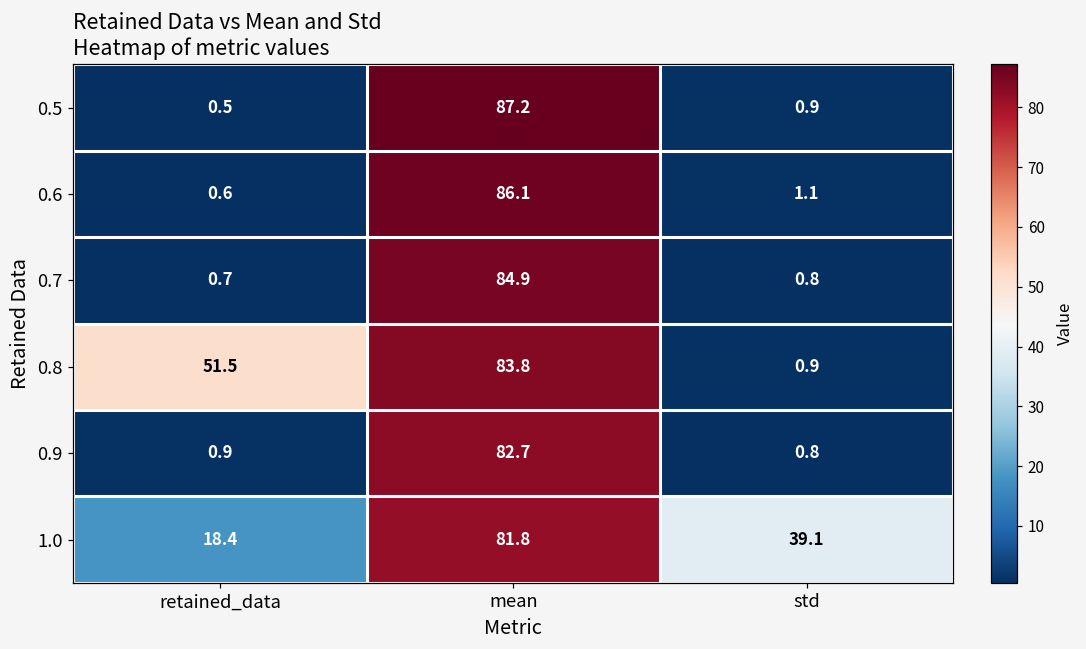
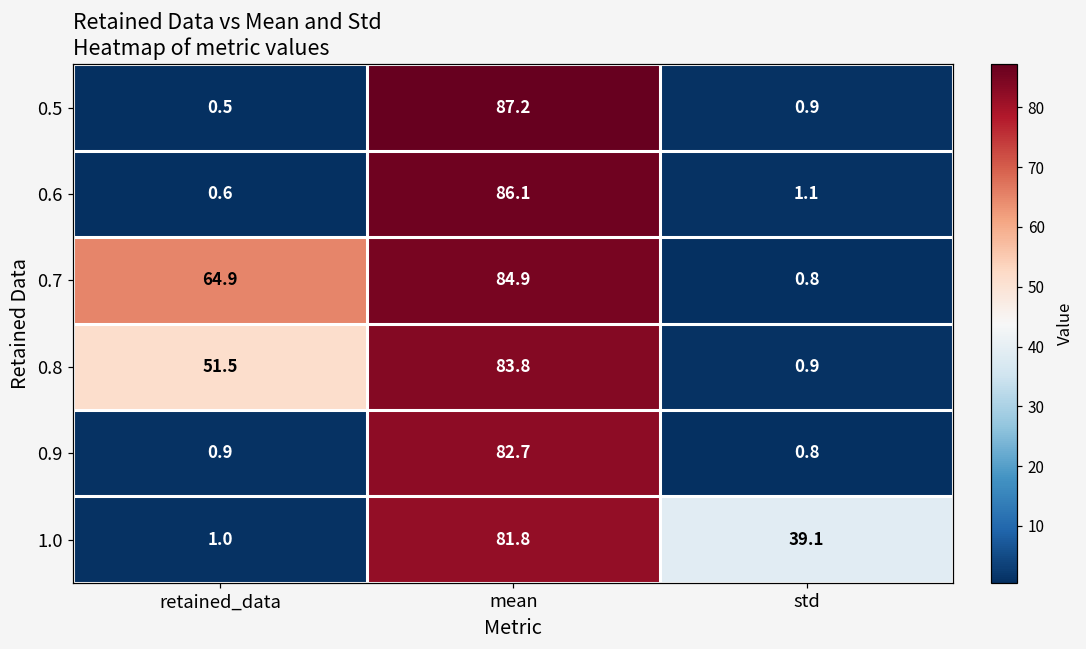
  {
    "0.5": {
      "retained_data": 0.5,
      "mean": 87.2,
      "std": 0.9
    },
    "0.6": {
      "retained_data": 0.6,
      "mean": 86.1,
      "std": 1.1
    },
    "0.7": {
-     "retained_data": 0.7,
+     "retained_data": 64.9,
      "mean": 84.9,
      "std": 0.8
    },
    "0.8": {
      "retained_data": 51.5,
      "mean": 83.8,
      "std": 0.9
    },
    "0.9": {
      "retained_data": 0.9,
      "mean": 82.7,
      "std": 0.8
    },
    "1.0": {
-     "retained_data": 18.4,
+     "retained_data": 1.0,
      "mean": 81.8,
      "std": 39.1
    }
  }
